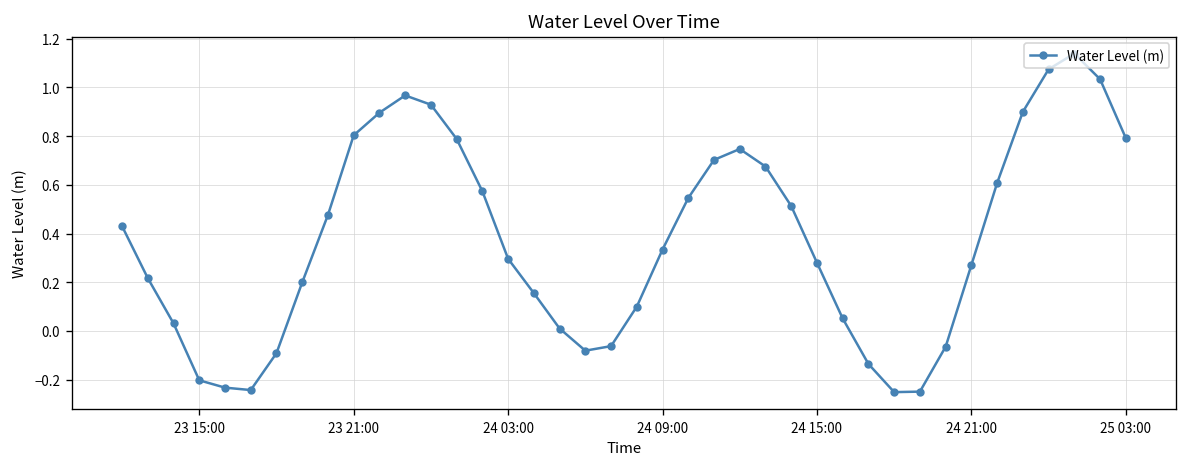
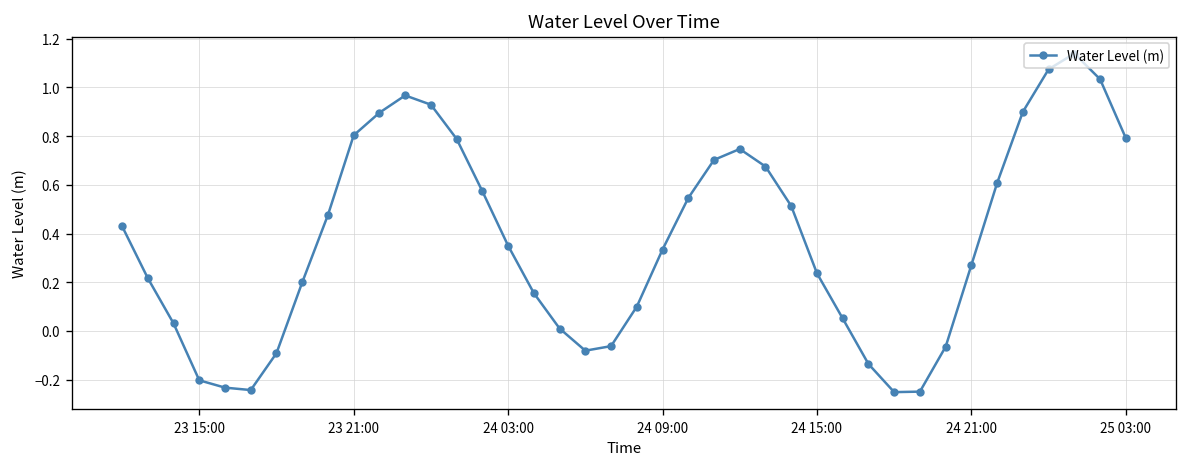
  {
    "23 15:00": -0.20,
    "23 21:00": 0.80,
-   "24 03:00": 0.30,
+   "24 03:00": 0.35,
    "24 09:00": 0.33,
-   "24 15:00": 0.28,
+   "24 15:00": 0.24,
    "24 21:00": 0.27,
    "25 03:00": 0.79
  }
